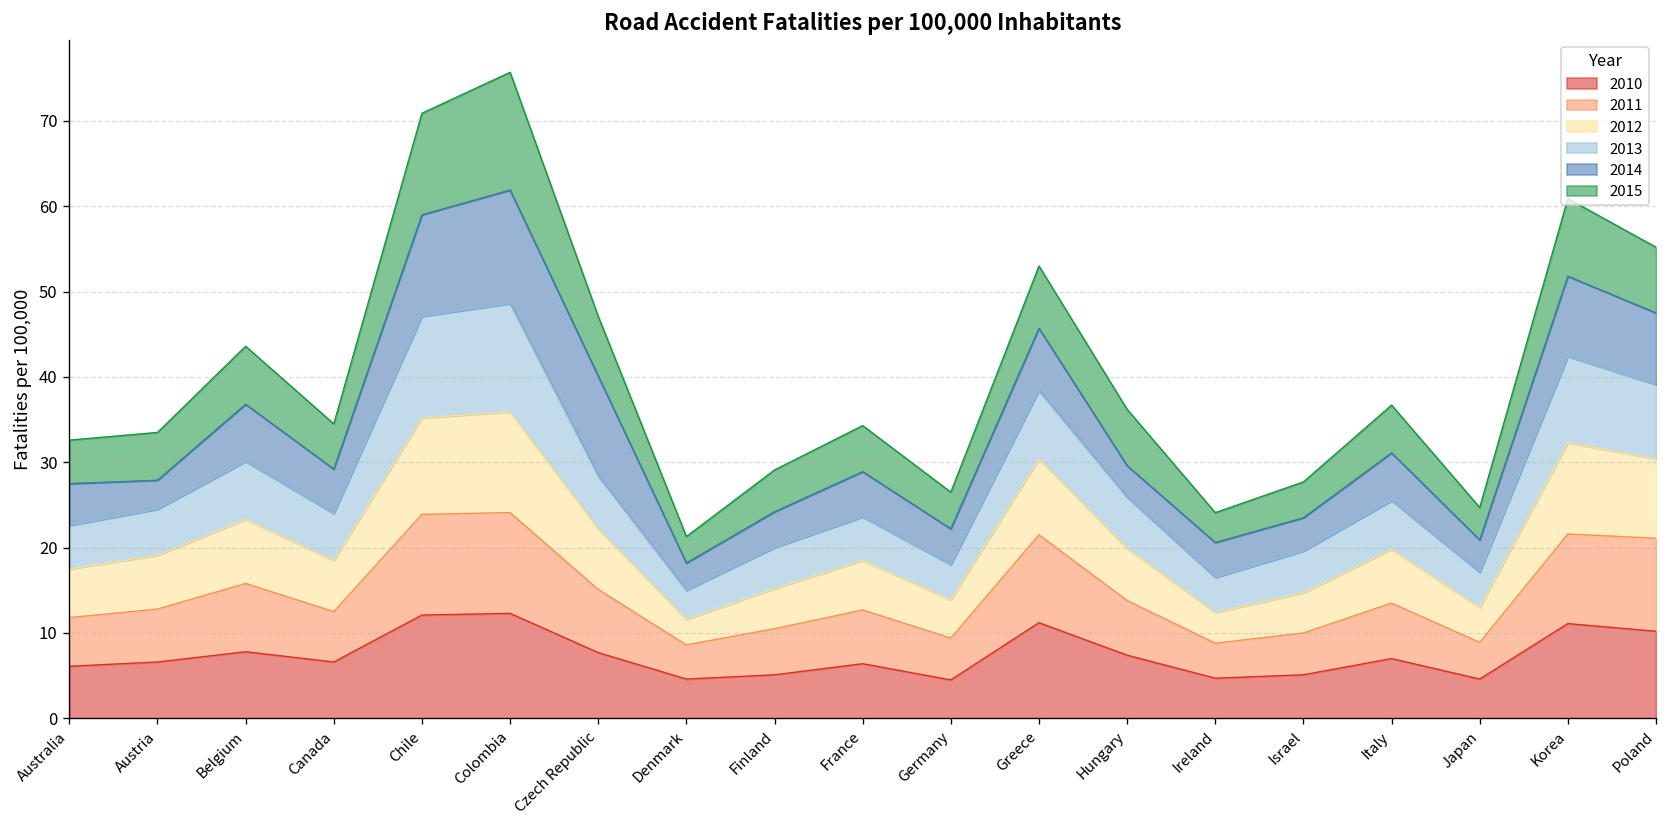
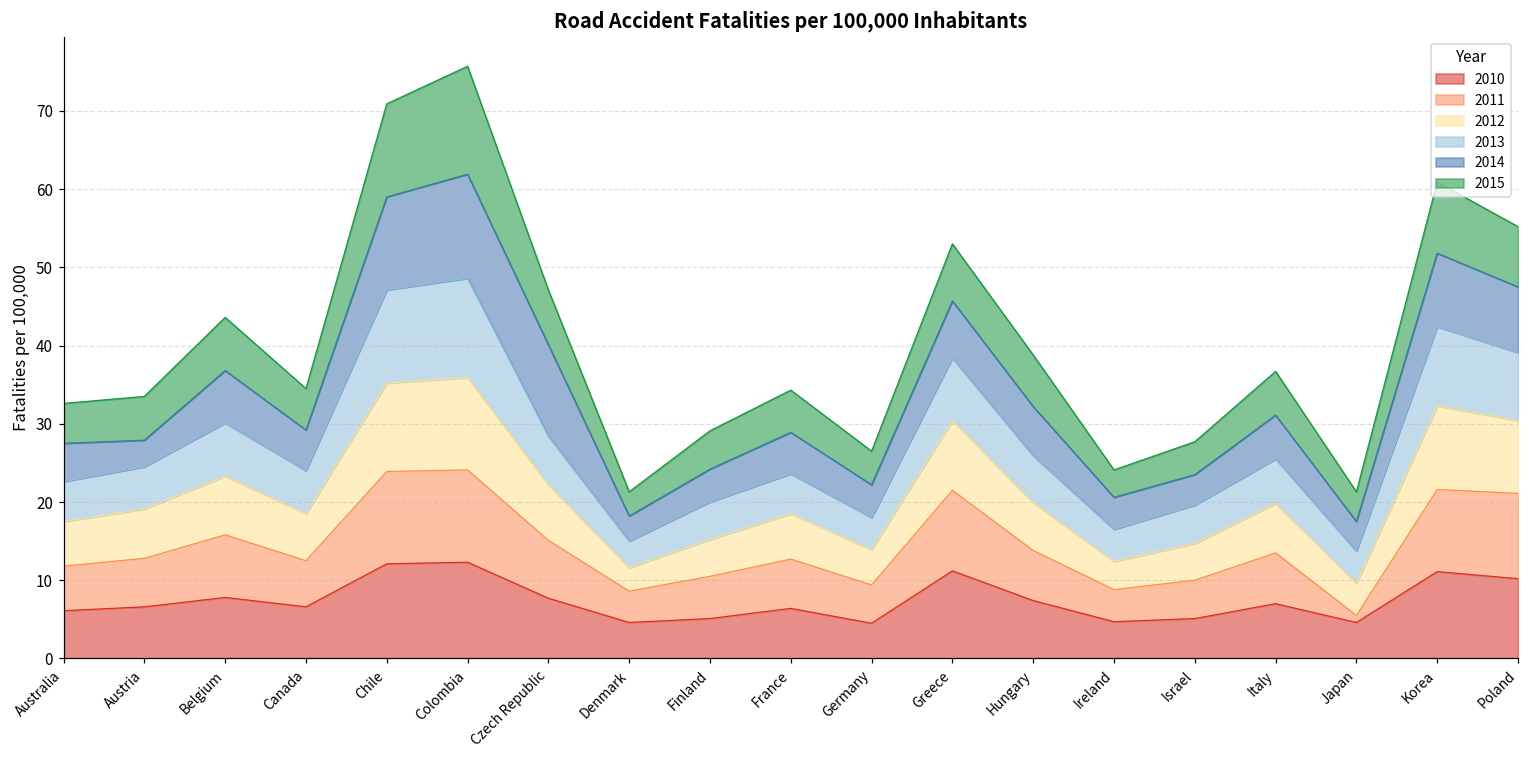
  {
    "2010": {
      "Australia": 6,
      "Austria": 7,
      "Belgium": 8,
      "Canada": 7,
      "Chile": 12,
      "Colombia": 12,
      "Czech Republic": 8,
      "Denmark": 5,
      "Finland": 5,
      "France": 6,
      "Germany": 5,
      "Greece": 11,
      "Hungary": 7,
      "Ireland": 5,
      "Israel": 5,
      "Italy": 7,
      "Japan": 5,
      "Korea": 11,
      "Poland": 10
    },
    "2011": {
      "Australia": 6,
      "Austria": 6,
      "Belgium": 8,
      "Canada": 6,
      "Chile": 12,
      "Colombia": 12,
      "Czech Republic": 7,
      "Denmark": 4,
      "Finland": 5,
      "France": 6,
      "Germany": 5,
      "Greece": 10,
      "Hungary": 6,
      "Ireland": 4,
      "Israel": 5,
      "Italy": 7,
-     "Japan": 4,
+     "Japan": 1,
      "Korea": 11,
      "Poland": 11
    },
    "2012": {
      "Australia": 6,
      "Austria": 6,
      "Belgium": 8,
      "Canada": 6,
      "Chile": 11,
      "Colombia": 12,
      "Czech Republic": 7,
      "Denmark": 3,
      "Finland": 5,
      "France": 6,
      "Germany": 5,
      "Greece": 9,
      "Hungary": 6,
      "Ireland": 4,
      "Israel": 5,
      "Italy": 6,
      "Japan": 4,
      "Korea": 11,
      "Poland": 9
    },
    "2013": {
      "Australia": 5,
      "Austria": 5,
      "Belgium": 7,
      "Canada": 6,
      "Chile": 12,
      "Colombia": 13,
      "Czech Republic": 6,
      "Denmark": 3,
      "Finland": 5,
      "France": 5,
      "Germany": 4,
      "Greece": 8,
      "Hungary": 6,
      "Ireland": 4,
      "Israel": 5,
      "Italy": 6,
      "Japan": 4,
      "Korea": 10,
      "Poland": 9
    },
    "2014": {
      "Australia": 5,
      "Austria": 3,
      "Belgium": 7,
      "Canada": 5,
      "Chile": 12,
      "Colombia": 13,
      "Czech Republic": 12,
      "Denmark": 3,
      "Finland": 4,
      "France": 5,
      "Germany": 4,
      "Greece": 7,
-     "Hungary": 4,
+     "Hungary": 6,
      "Ireland": 4,
      "Israel": 4,
      "Italy": 6,
      "Japan": 4,
      "Korea": 9,
      "Poland": 8
    },
    "2015": {
      "Australia": 5,
      "Austria": 6,
      "Belgium": 7,
      "Canada": 5,
      "Chile": 12,
      "Colombia": 14,
      "Czech Republic": 7,
      "Denmark": 3,
      "Finland": 5,
      "France": 5,
      "Germany": 4,
      "Greece": 7,
      "Hungary": 7,
      "Ireland": 4,
      "Israel": 4,
      "Italy": 6,
      "Japan": 4,
      "Poland": 8
    }
  }
